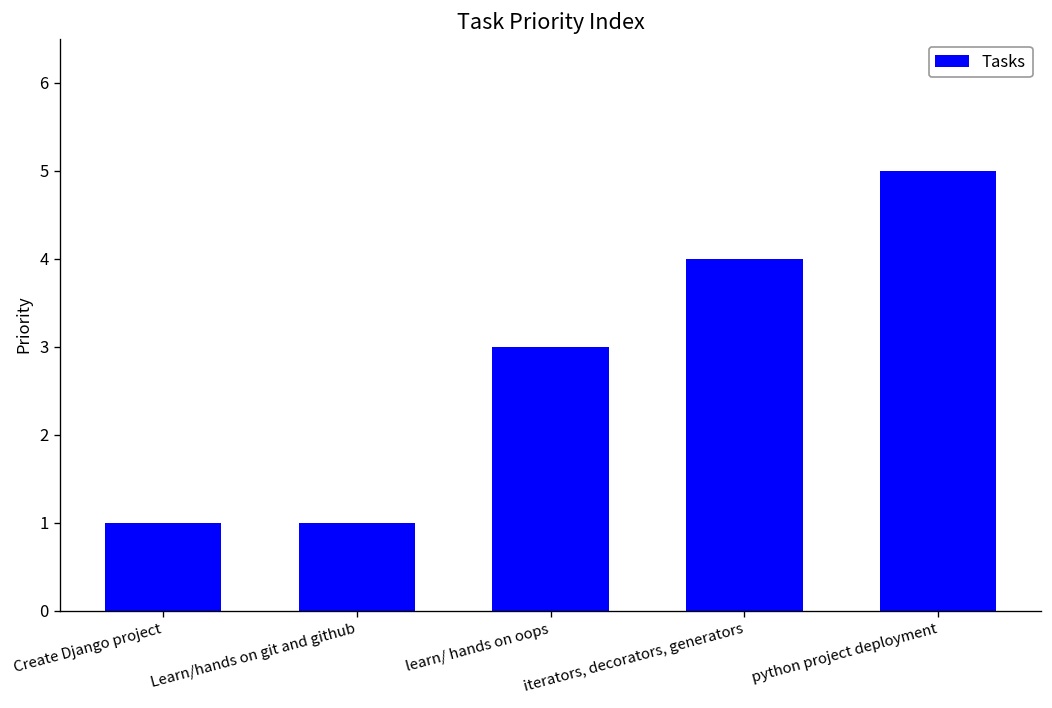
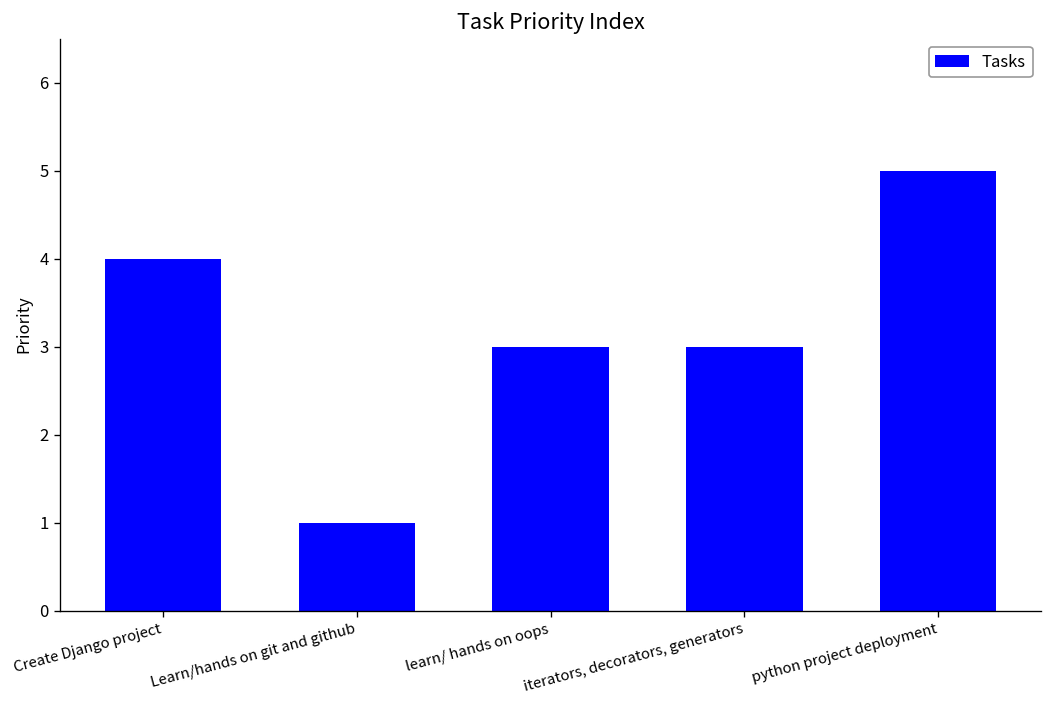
  {
-   "Create Django project": 1,
+   "Create Django project": 4,
    "Learn/hands on git and github": 1,
    "learn/ hands on oops": 3,
-   "iterators, decorators, generators": 4,
+   "iterators, decorators, generators": 3,
    "python project deployment": 5
  }
